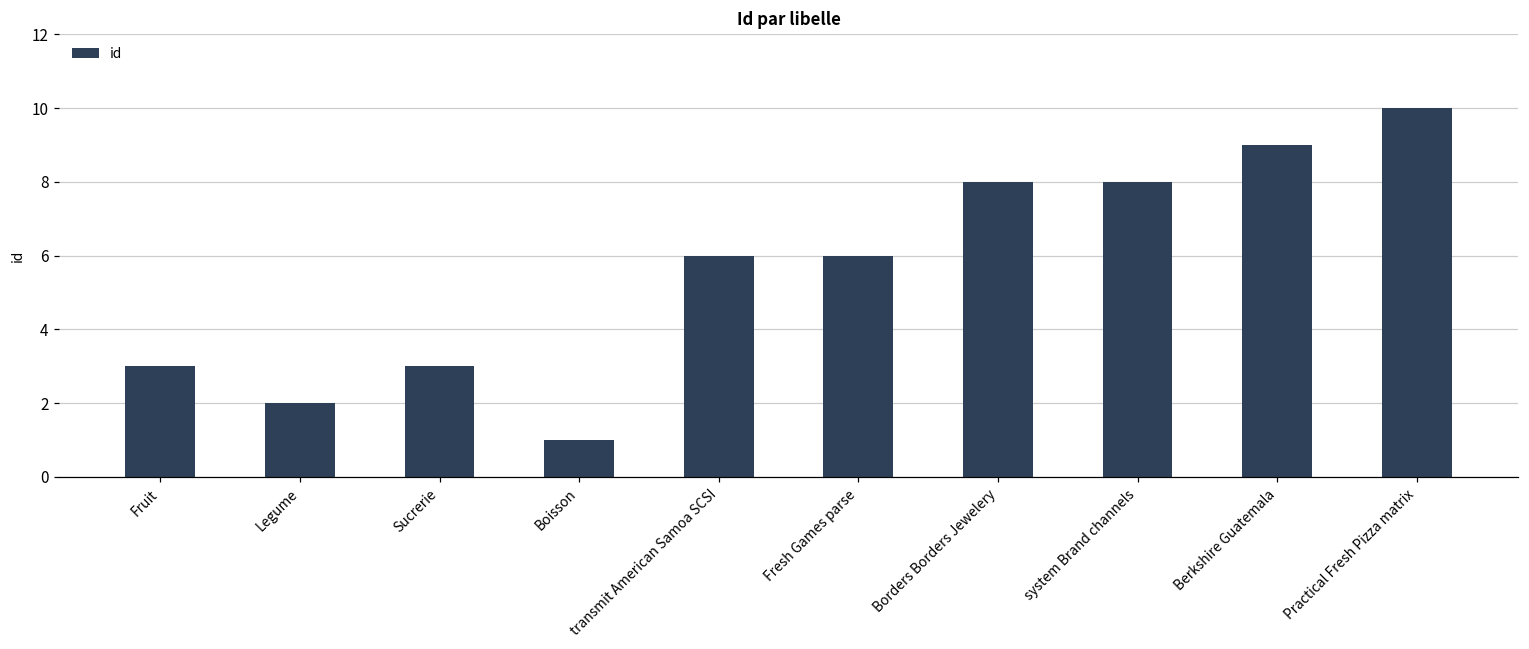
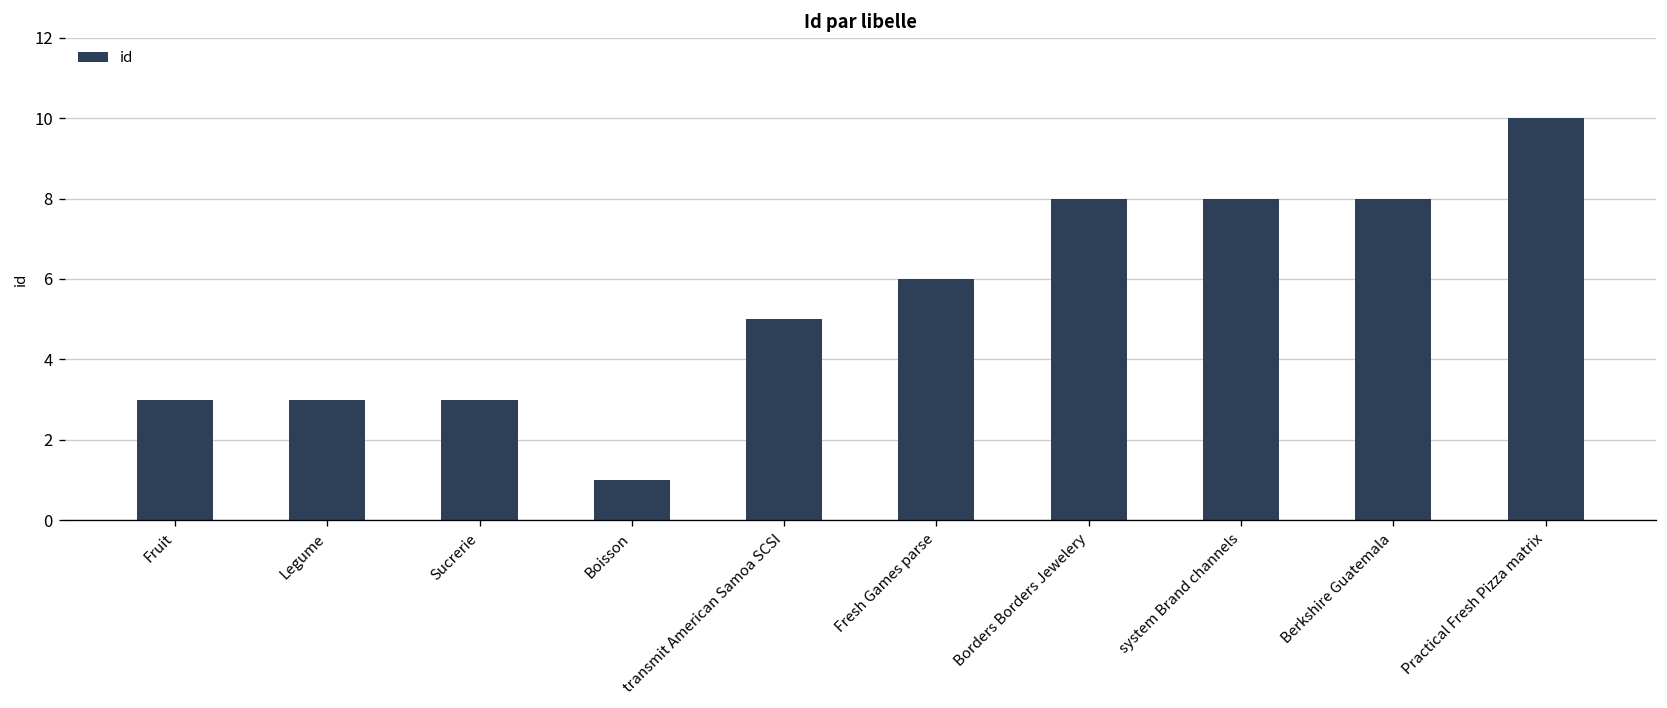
  {
    "Fruit": 3,
-   "Legume": 2,
+   "Legume": 3,
    "Sucrerie": 3,
    "Boisson": 1,
-   "transmit American Samoa SCSI": 6,
+   "transmit American Samoa SCSI": 5,
    "Fresh Games parse": 6,
    "Borders Borders Jewelery": 8,
    "system Brand channels": 8,
-   "Berkshire Guatemala": 9,
+   "Berkshire Guatemala": 8,
    "Practical Fresh Pizza matrix": 10
  }
